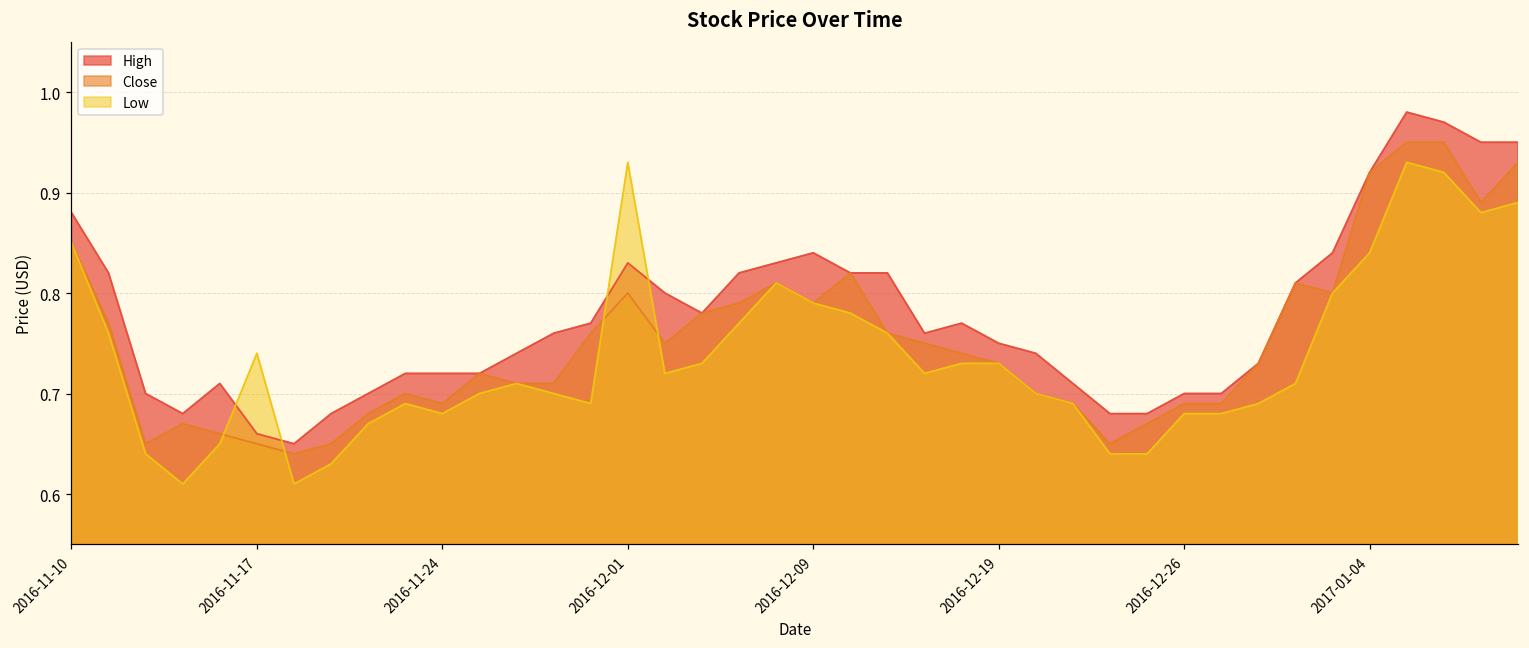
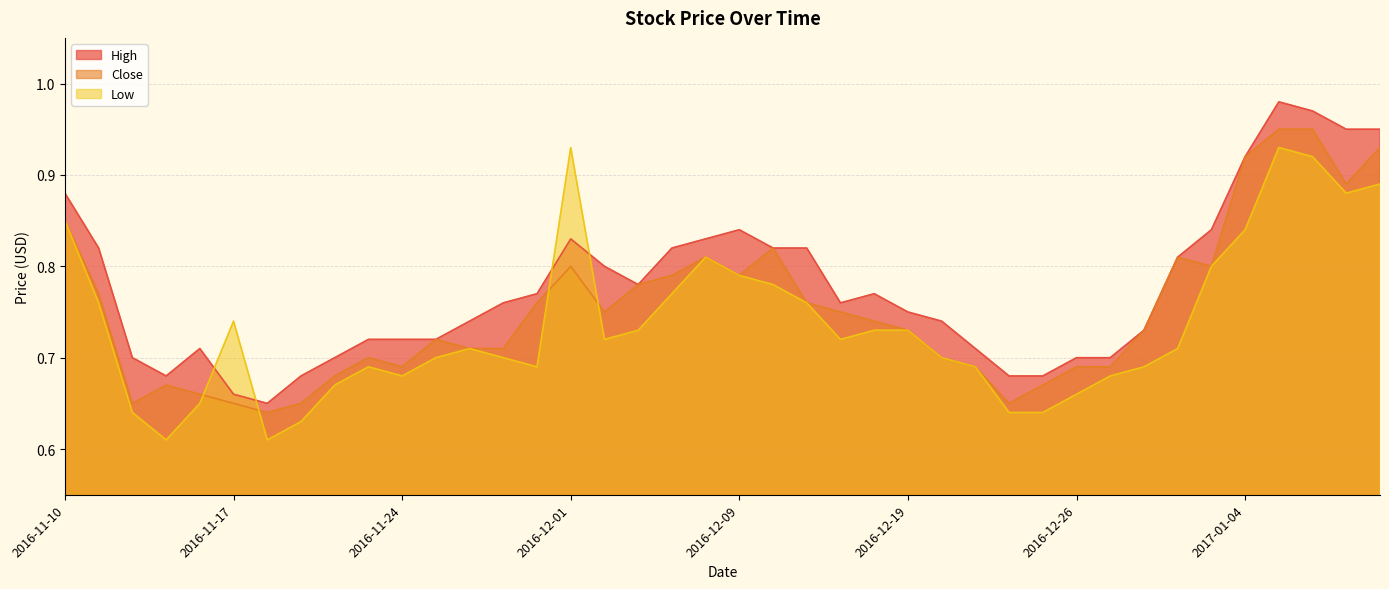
  {
    "Low": {
      "2016-11-17": 0.74,
      "2016-11-24": 0.68,
      "2016-12-01": 0.93,
-     "2016-12-26": 0.68,
+     "2016-12-26": 0.66,
      "2017-01-04": 0.84
    }
  }
